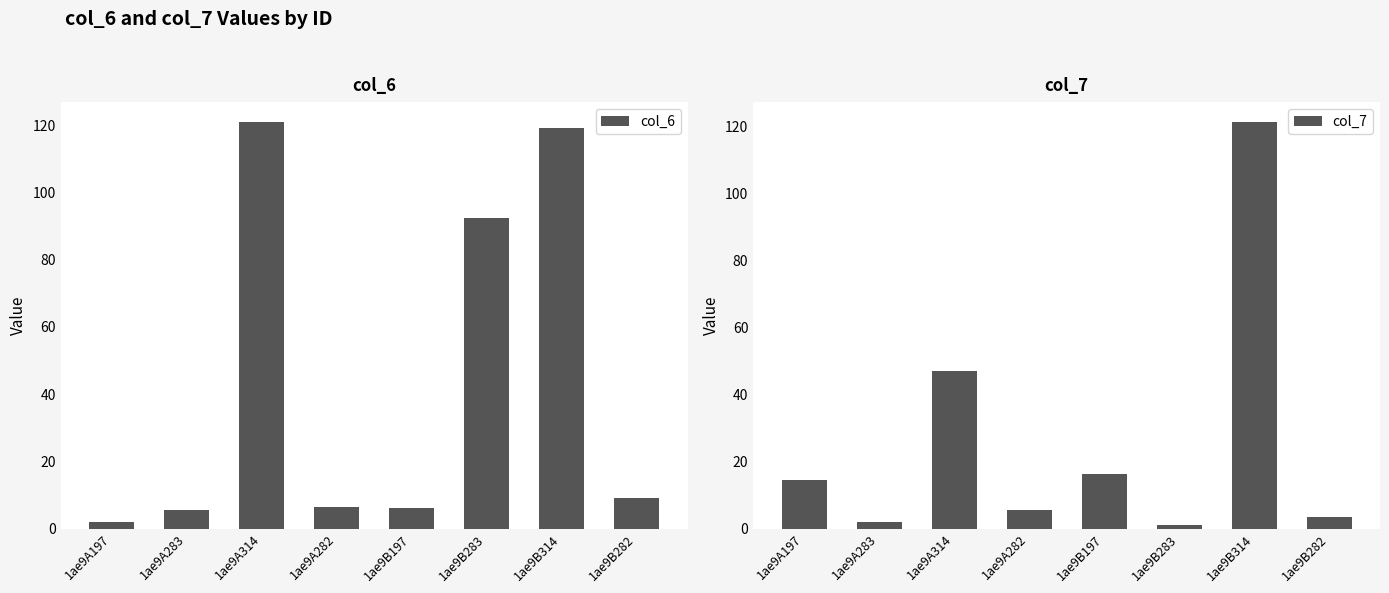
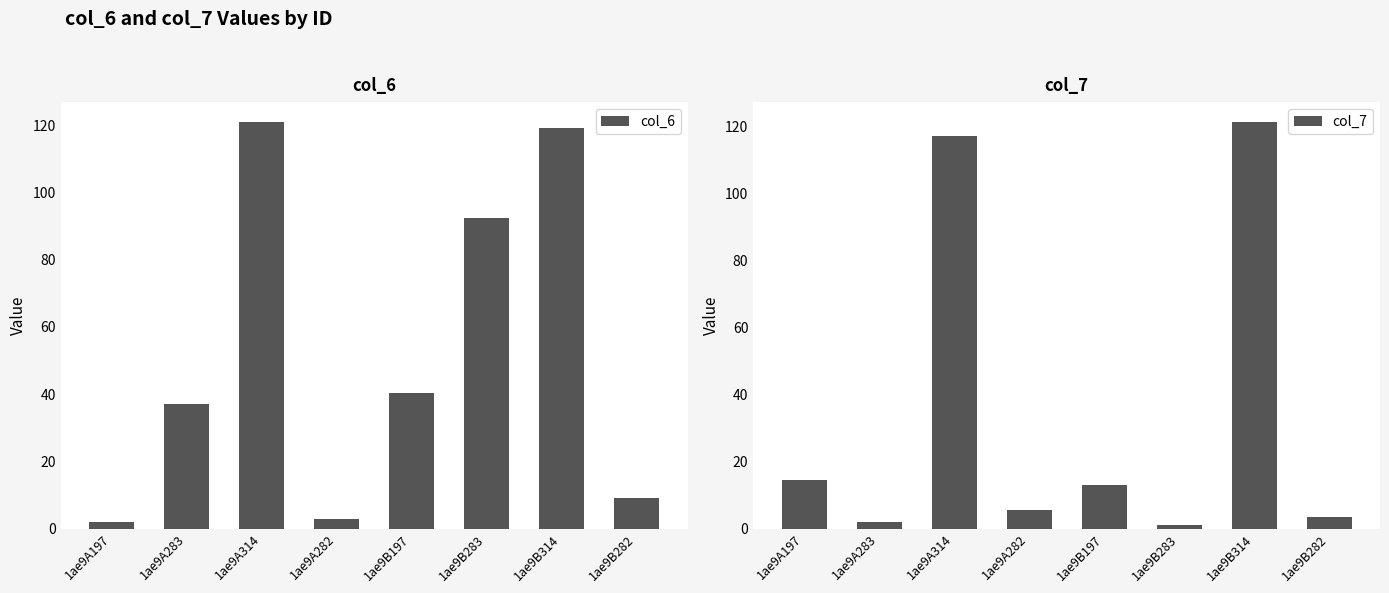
  {
    "col_6": {
      "1ae9A197": 2,
-     "1ae9A283": 6,
+     "1ae9A283": 37,
      "1ae9A314": 121,
-     "1ae9A282": 6,
-     "1ae9B197": 6,
+     "1ae9A282": 3,
+     "1ae9B197": 40,
      "1ae9B283": 93,
      "1ae9B314": 119,
      "1ae9B282": 9
    },
    "col_7": {
      "1ae9A197": 14,
      "1ae9A283": 2,
-     "1ae9A314": 47,
+     "1ae9A314": 117,
      "1ae9A282": 6,
-     "1ae9B197": 16,
+     "1ae9B197": 13,
      "1ae9B283": 1,
      "1ae9B314": 121,
      "1ae9B282": 3
    }
  }
